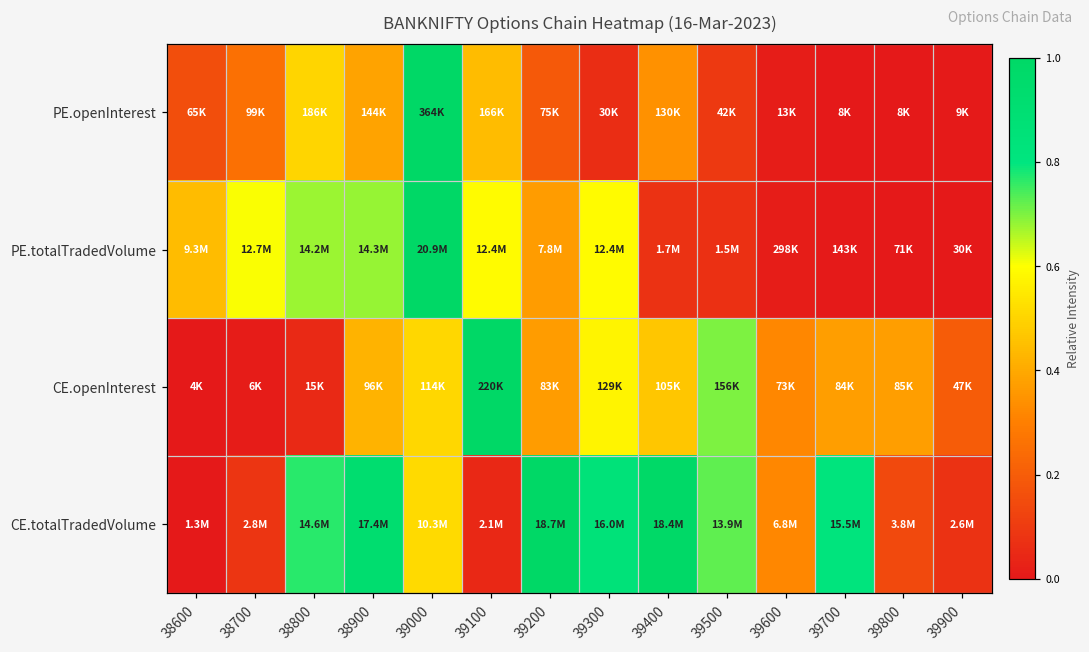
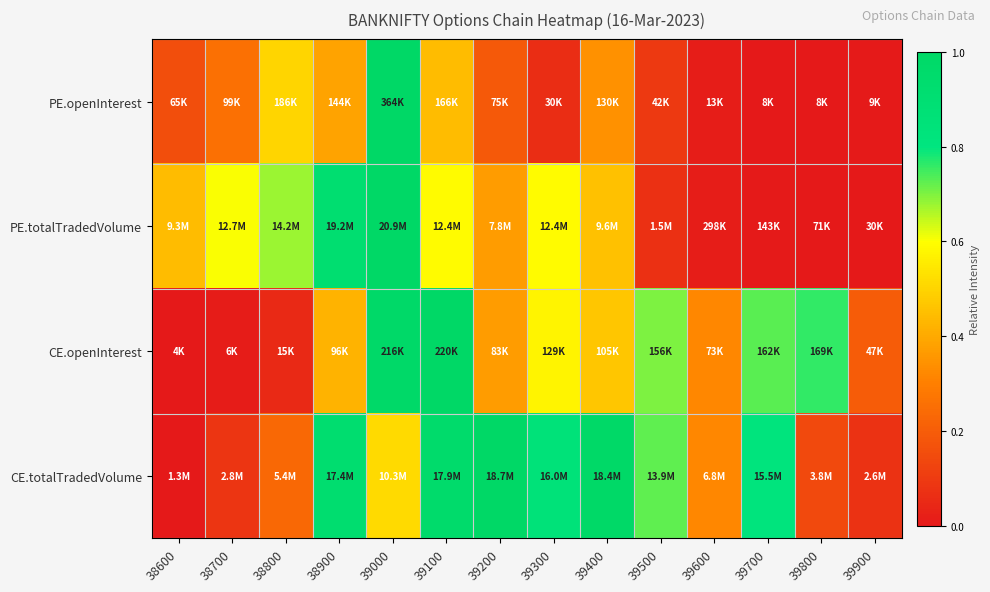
  {
    "PE.openInterest": {
      "38600": "65K",
      "38700": "99K",
      "38800": "186K",
      "38900": "144K",
      "39000": "364K",
      "39100": "166K",
      "39200": "75K",
      "39300": "30K",
      "39400": "130K",
      "39500": "42K",
      "39600": "13K",
      "39700": "8K",
      "39800": "8K",
      "39900": "9K"
    },
    "PE.totalTradedVolume": {
      "38600": "9.3M",
      "38700": "12.7M",
      "38800": "14.2M",
-     "38900": "14.3M",
+     "38900": "19.2M",
      "39000": "20.9M",
      "39100": "12.4M",
      "39200": "7.8M",
      "39300": "12.4M",
-     "39400": "1.7M",
+     "39400": "9.6M",
      "39500": "1.5M",
      "39600": "298K",
      "39700": "143K",
      "39800": "71K",
      "39900": "30K"
    },
    "CE.openInterest": {
      "38600": "4K",
      "38700": "6K",
      "38800": "15K",
      "38900": "96K",
-     "39000": "114K",
+     "39000": "216K",
      "39100": "220K",
      "39200": "83K",
      "39300": "129K",
      "39400": "105K",
      "39500": "156K",
      "39600": "73K",
-     "39700": "84K",
-     "39800": "85K",
+     "39700": "162K",
+     "39800": "169K",
      "39900": "47K"
    },
    "CE.totalTradedVolume": {
      "38600": "1.3M",
      "38700": "2.8M",
-     "38800": "14.6M",
+     "38800": "5.4M",
      "38900": "17.4M",
      "39000": "10.3M",
-     "39100": "2.1M",
+     "39100": "17.9M",
      "39200": "18.7M",
      "39300": "16.0M",
      "39400": "18.4M",
      "39500": "13.9M",
      "39600": "6.8M",
      "39700": "15.5M",
      "39800": "3.8M",
      "39900": "2.6M"
    }
  }
